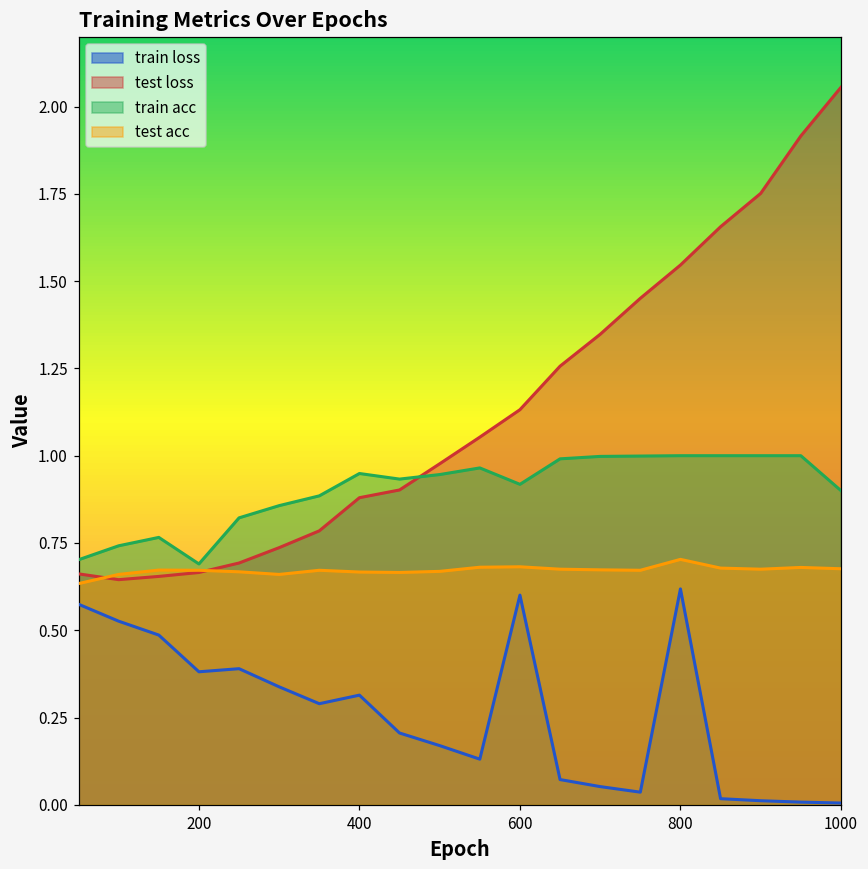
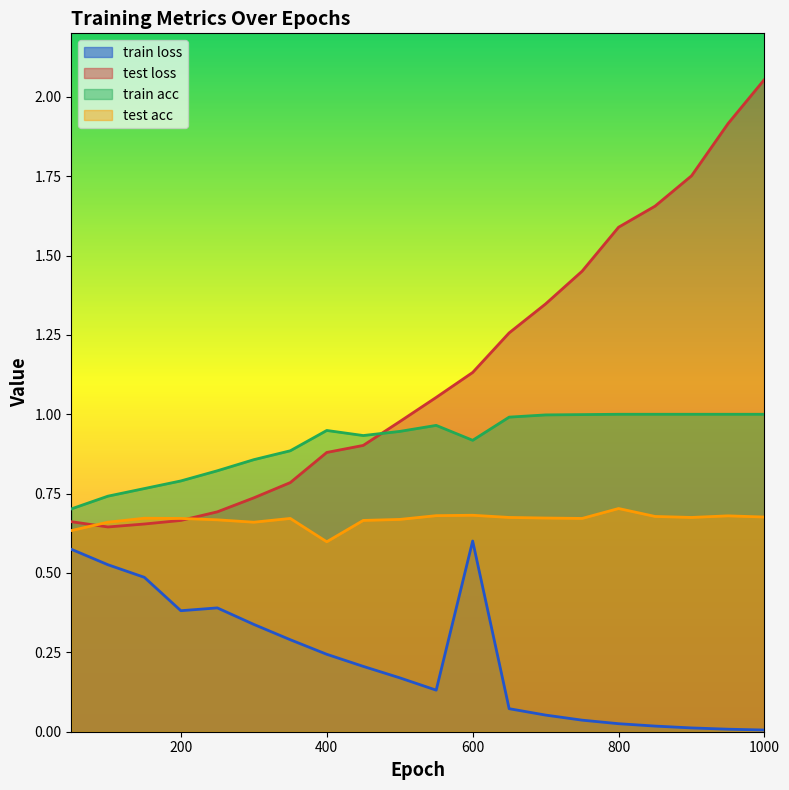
  {
    "train loss": {
      "200": 0.38,
-     "400": 0.31,
+     "400": 0.24,
      "600": 0.60,
-     "800": 0.62,
+     "800": 0.03,
      "1000": 0.01
    },
    "test loss": {
      "400": 0.88,
      "600": 1.13,
-     "800": 1.55,
+     "800": 1.59,
      "1000": 2.05
    },
    "train acc": {
-     "200": 0.69,
+     "200": 0.79,
      "400": 0.95,
      "600": 0.92,
      "800": 1.00,
-     "1000": 0.9
+     "1000": 1.0
    },
    "test acc": {
-     "400": 0.67,
+     "400": 0.60,
      "600": 0.68,
      "800": 0.70,
      "1000": 0.68
    }
  }
